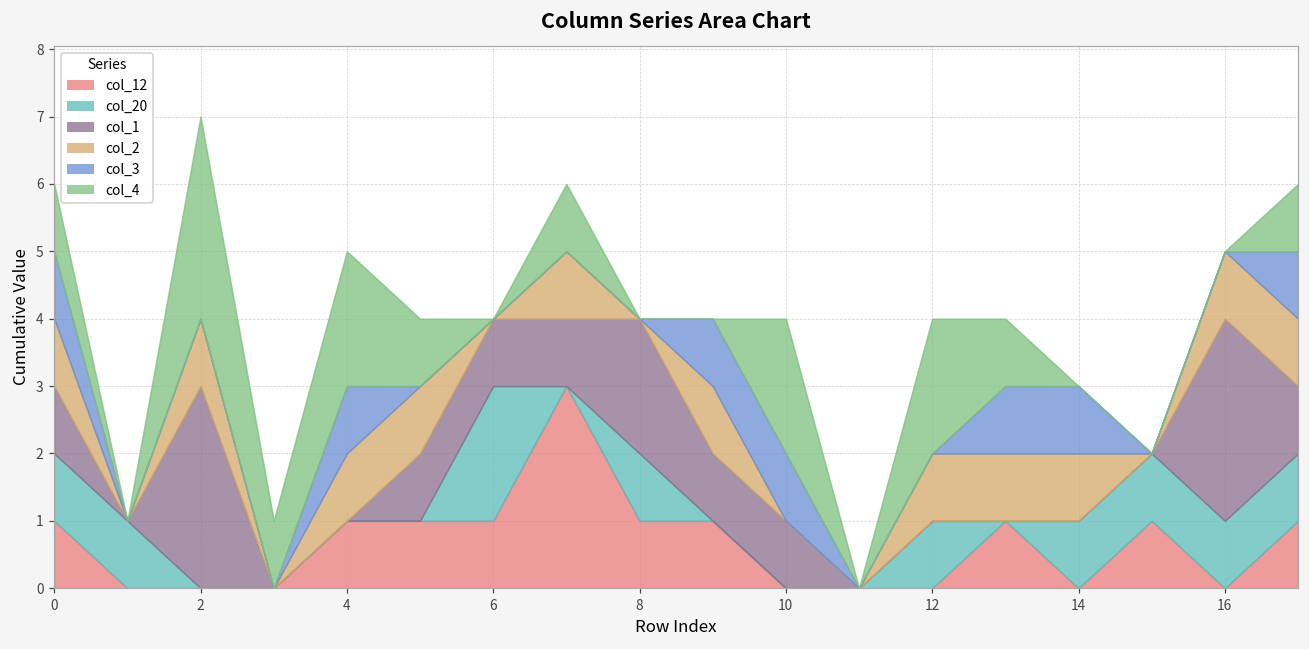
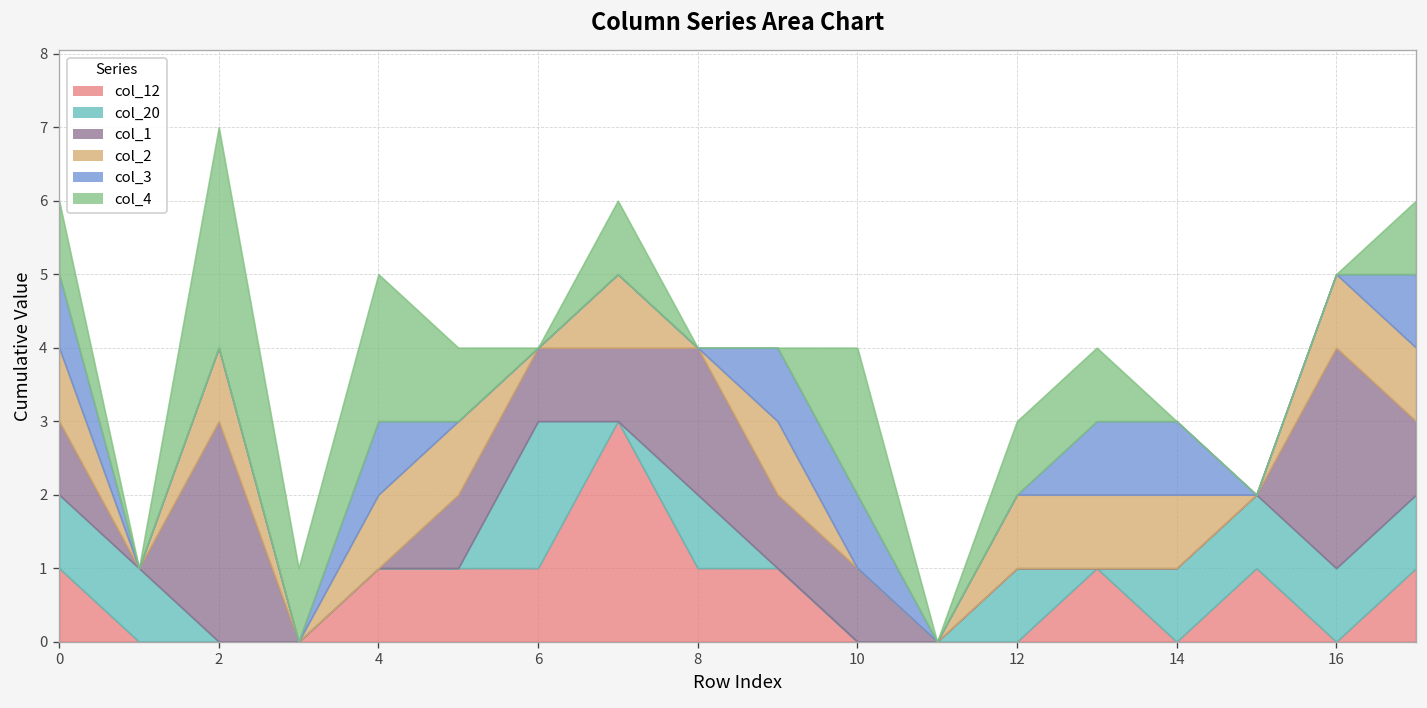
  {
    "col_4": {
-     "12": 2
+     "12": 1
    }
  }
